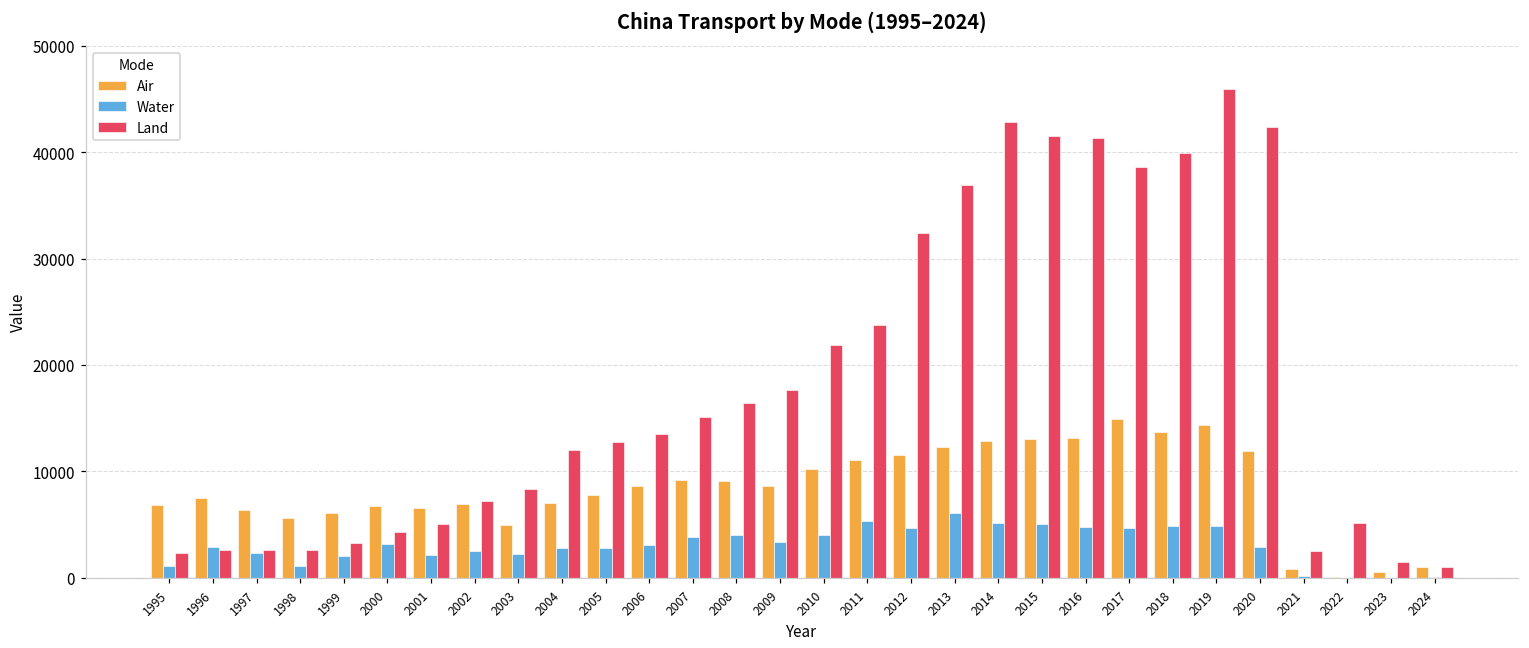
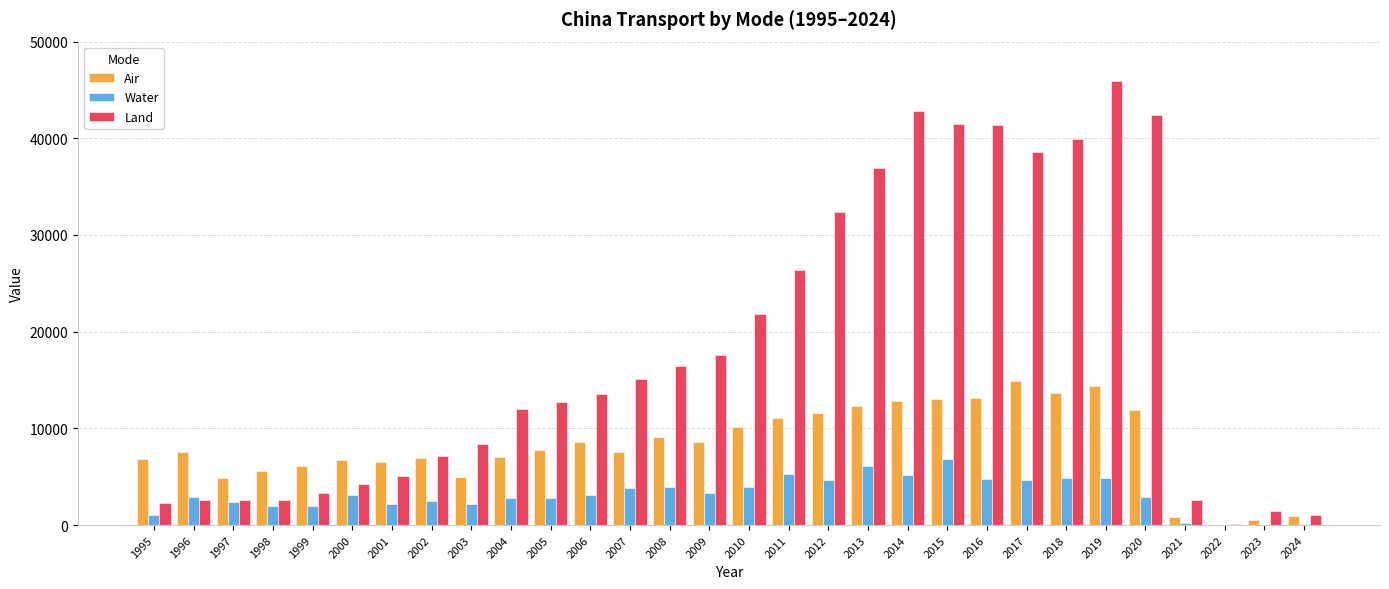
  {
    "Air": {
      "1995": 7000,
      "1996": 8000,
-     "1997": 6000,
+     "1997": 5000,
      "1998": 6000,
      "1999": 6000,
      "2000": 7000,
      "2001": 7000,
      "2002": 7000,
      "2003": 5000,
      "2004": 7000,
      "2005": 8000,
      "2006": 9000,
-     "2007": 9000,
+     "2007": 8000,
      "2008": 9000,
      "2009": 9000,
      "2010": 10000,
      "2011": 11000,
      "2012": 12000,
      "2013": 12000,
      "2014": 13000,
      "2015": 13000,
      "2016": 13000,
      "2017": 15000,
      "2018": 14000,
      "2019": 14000,
      "2020": 12000,
      "2021": 1000,
      "2023": 1000,
      "2024": 1000
    },
    "Water": {
      "1995": 1000,
      "1996": 3000,
      "1997": 2000,
-     "1998": 1000,
+     "1998": 2000,
      "1999": 2000,
      "2000": 3000,
      "2001": 2000,
      "2002": 3000,
      "2003": 2000,
      "2004": 3000,
      "2005": 3000,
      "2006": 3000,
      "2007": 4000,
      "2008": 4000,
      "2009": 3000,
      "2010": 4000,
      "2011": 5000,
      "2012": 5000,
      "2013": 6000,
      "2014": 5000,
-     "2015": 5000,
+     "2015": 7000,
      "2016": 5000,
      "2017": 5000,
      "2018": 5000,
      "2019": 5000,
      "2020": 3000
    },
    "Land": {
      "1995": 2000,
      "1996": 3000,
      "1997": 3000,
      "1998": 3000,
      "1999": 3000,
      "2000": 4000,
      "2001": 5000,
      "2002": 7000,
      "2003": 8000,
      "2004": 12000,
      "2005": 13000,
      "2006": 14000,
      "2007": 15000,
      "2008": 16000,
      "2009": 18000,
      "2010": 22000,
-     "2011": 24000,
+     "2011": 26000,
      "2012": 32000,
      "2013": 37000,
      "2014": 43000,
      "2015": 42000,
      "2016": 41000,
      "2017": 39000,
      "2018": 40000,
      "2019": 46000,
      "2020": 42000,
      "2021": 3000,
-     "2022": 5000,
+     "2022": 0,
      "2023": 1000,
      "2024": 1000
    }
  }
